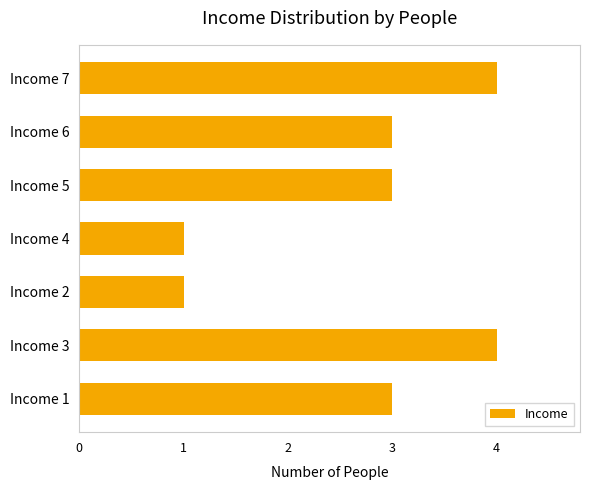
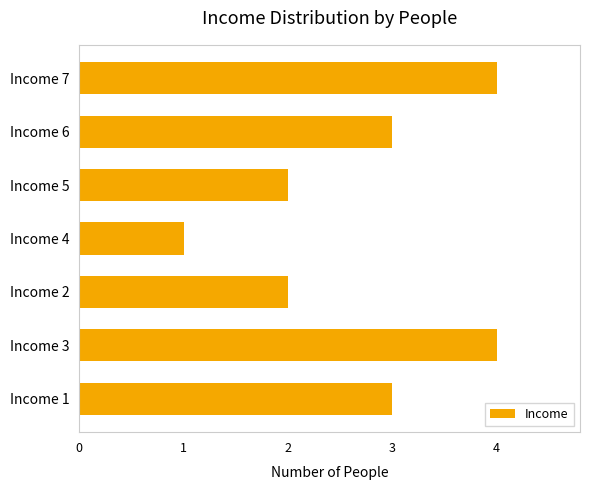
  {
    "Income 7": 4,
    "Income 6": 3,
-   "Income 5": 3,
+   "Income 5": 2,
    "Income 4": 1,
-   "Income 2": 1,
+   "Income 2": 2,
    "Income 3": 4,
    "Income 1": 3
  }
